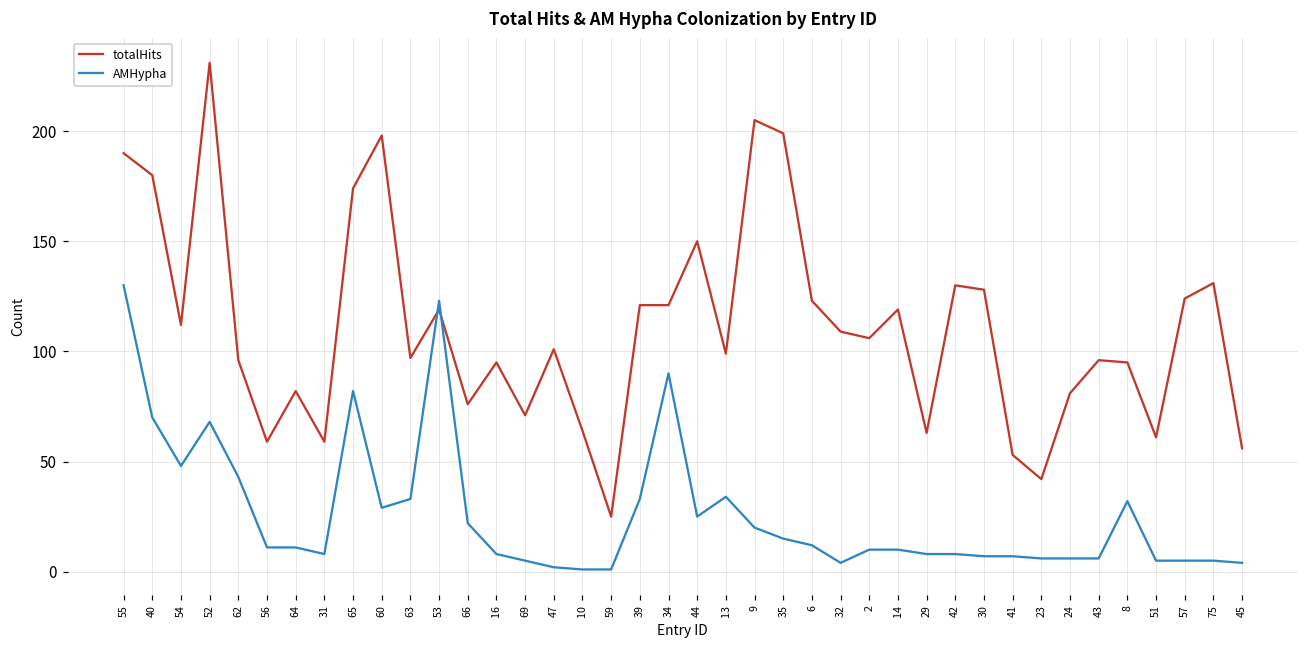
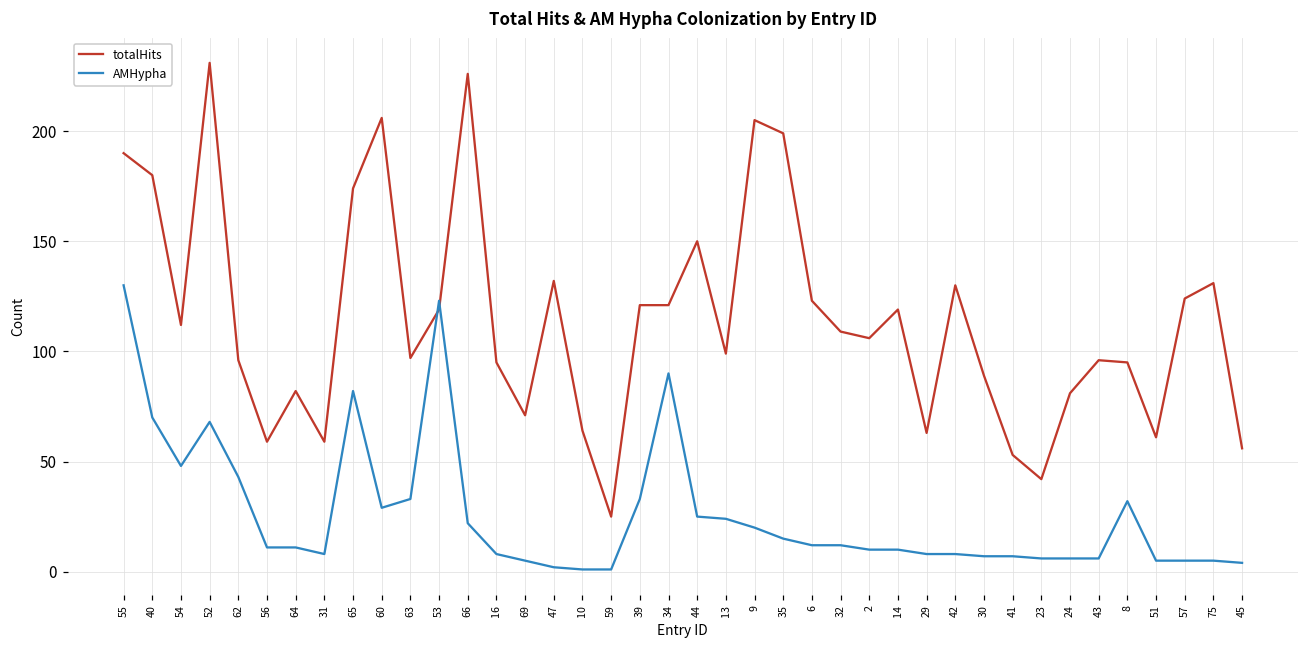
  {
    "totalHits": {
      "55": 190,
      "40": 180,
      "54": 112,
      "52": 231,
      "62": 96,
      "56": 59,
      "64": 82,
      "31": 59,
      "65": 174,
-     "60": 198,
+     "60": 206,
      "63": 97,
      "53": 119,
-     "66": 76,
+     "66": 226,
      "16": 95,
      "69": 71,
-     "47": 101,
+     "47": 132,
      "10": 64,
      "59": 25,
      "39": 121,
      "34": 121,
      "44": 150,
      "13": 99,
      "9": 205,
      "35": 199,
      "6": 123,
      "32": 109,
      "2": 106,
      "14": 119,
      "29": 63,
      "42": 130,
-     "30": 128,
+     "30": 89,
      "41": 53,
      "23": 42,
      "24": 81,
      "43": 96,
      "8": 95,
      "51": 61,
      "57": 124,
      "75": 131,
      "45": 56
    },
    "AMHypha": {
      "55": 130,
      "40": 70,
      "54": 48,
      "52": 68,
      "62": 43,
      "56": 11,
      "64": 11,
      "31": 8,
      "65": 82,
      "60": 29,
      "63": 33,
      "53": 123,
      "66": 22,
      "16": 8,
      "69": 5,
      "47": 2,
      "10": 1,
      "59": 1,
      "39": 33,
      "34": 90,
      "44": 25,
-     "13": 34,
+     "13": 24,
      "9": 20,
      "35": 15,
      "6": 12,
-     "32": 4,
+     "32": 12,
      "2": 10,
      "14": 10,
      "29": 8,
      "42": 8,
      "30": 7,
      "41": 7,
      "23": 6,
      "24": 6,
      "43": 6,
      "8": 32,
      "51": 5,
      "57": 5,
      "75": 5,
      "45": 4
    }
  }
